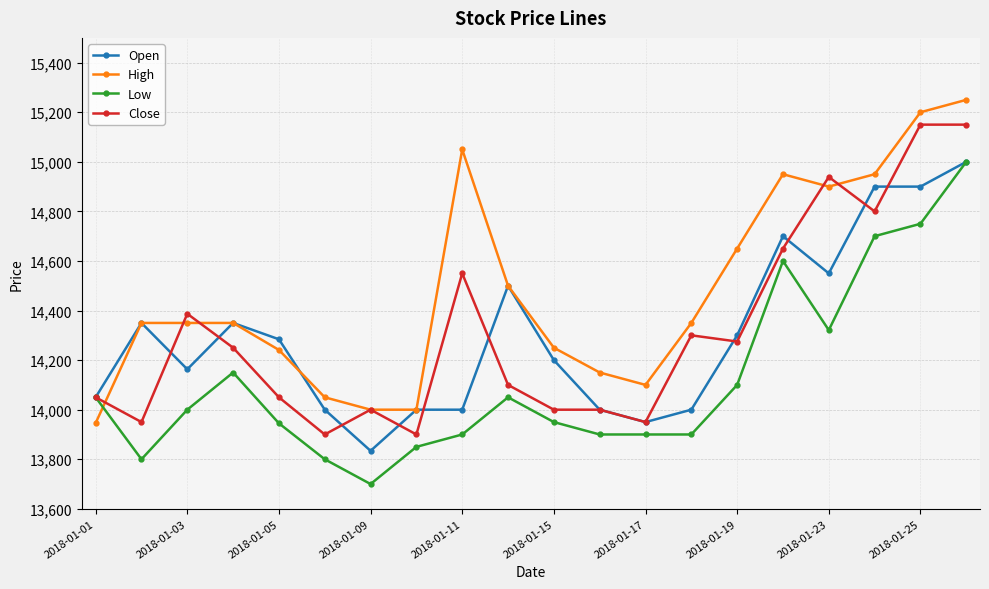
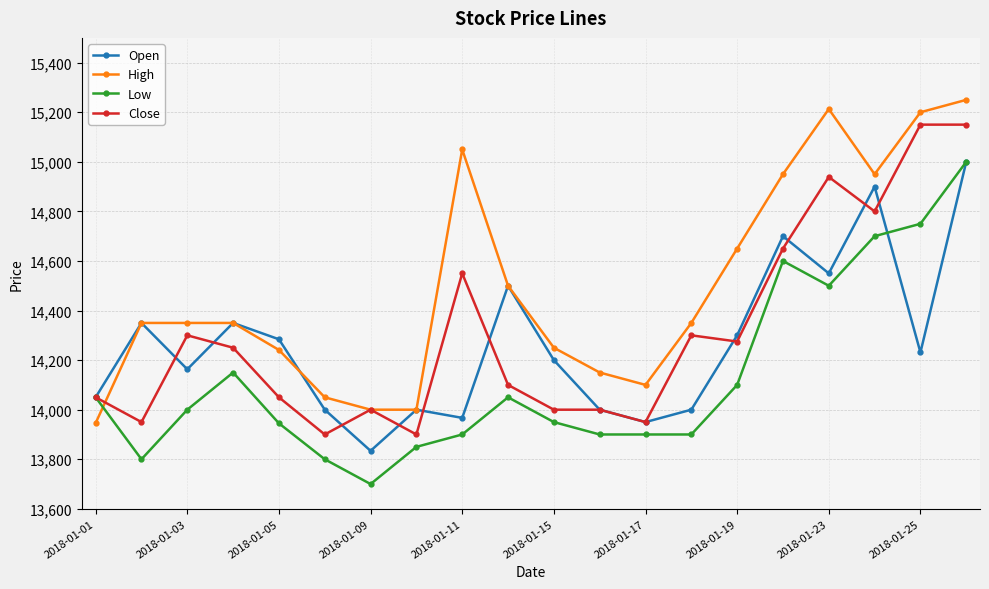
  {
    "Open": {
      "2018-01-03": "14,160",
      "2018-01-05": "14,280",
      "2018-01-09": "13,830",
-     "2018-01-11": "14,000",
+     "2018-01-11": "13,970",
      "2018-01-15": "14,200",
      "2018-01-19": "14,300",
      "2018-01-23": "14,550",
-     "2018-01-25": "14,900"
+     "2018-01-25": "14,230"
    },
    "High": {
      "2018-01-01": "13,950",
      "2018-01-03": "14,350",
      "2018-01-05": "14,240",
      "2018-01-11": "15,050",
      "2018-01-15": "14,250",
      "2018-01-17": "14,100",
      "2018-01-19": "14,650",
-     "2018-01-23": "14,900",
+     "2018-01-23": "15,210",
      "2018-01-25": "15,200"
    },
    "Low": {
      "2018-01-03": "14,000",
      "2018-01-05": "13,950",
      "2018-01-09": "13,700",
      "2018-01-11": "13,900",
      "2018-01-15": "13,950",
      "2018-01-17": "13,900",
      "2018-01-19": "14,100",
-     "2018-01-23": "14,320",
+     "2018-01-23": "14,500",
      "2018-01-25": "14,750"
    },
    "Close": {
-     "2018-01-03": "14,390",
+     "2018-01-03": "14,300",
      "2018-01-05": "14,050",
      "2018-01-11": "14,550",
      "2018-01-15": "14,000",
      "2018-01-19": "14,280",
      "2018-01-23": "14,940",
      "2018-01-25": "15,150"
    }
  }
